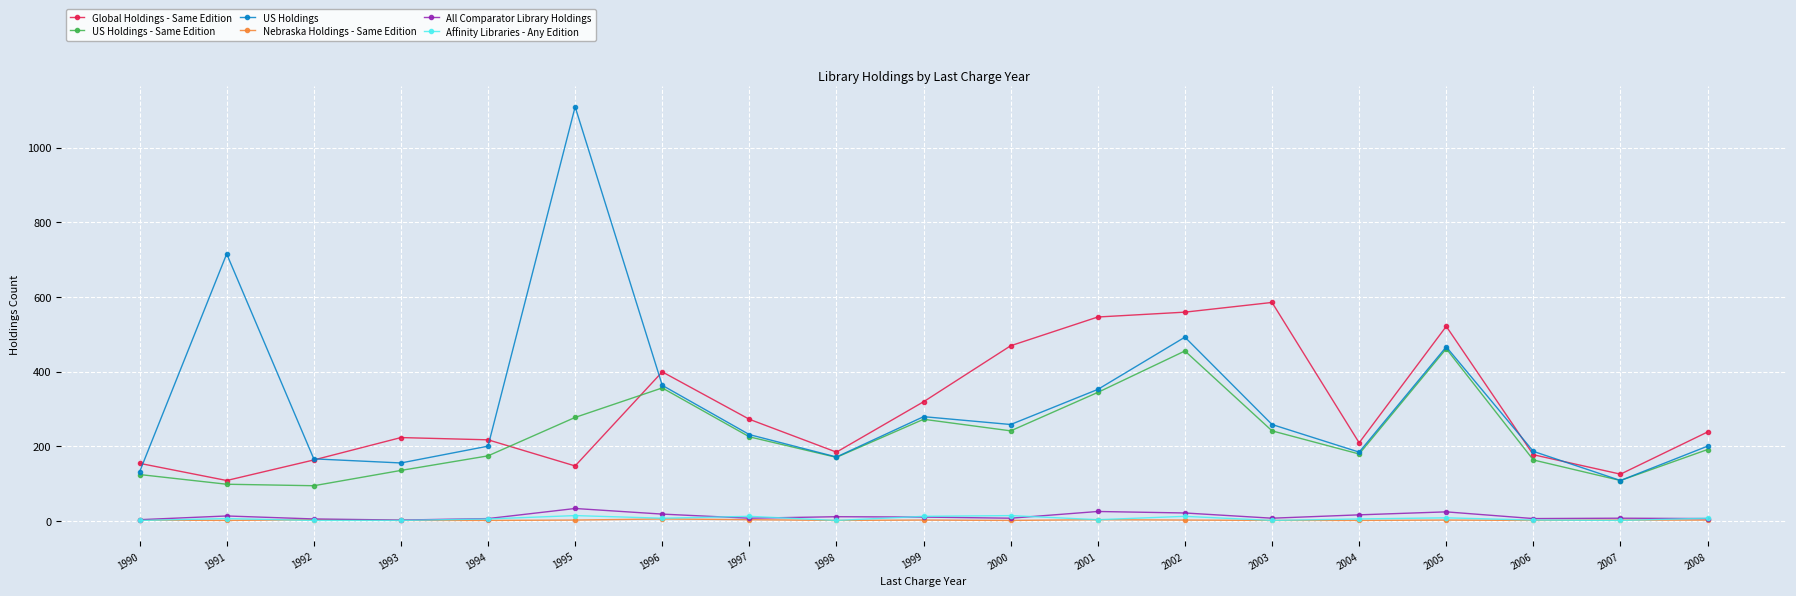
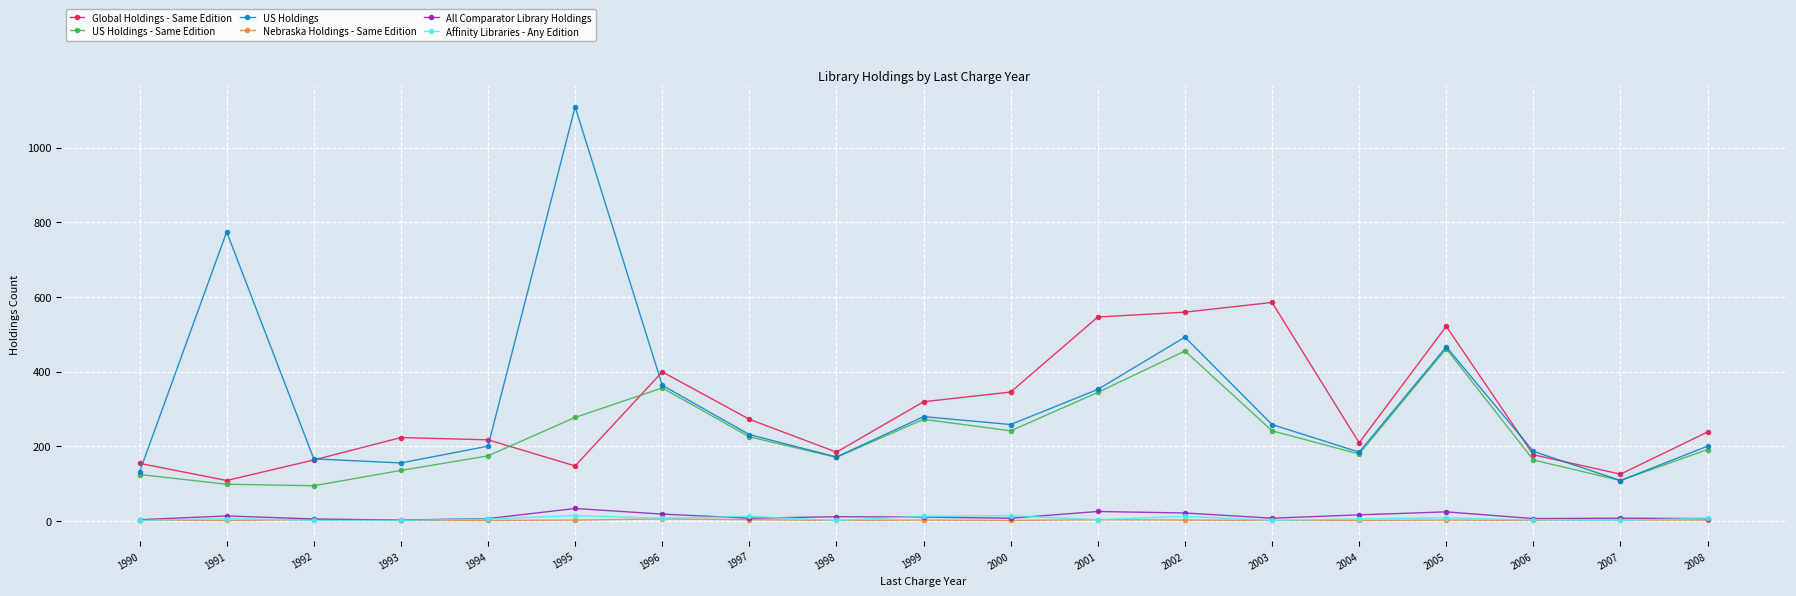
  {
    "Global Holdings - Same Edition": {
      "1990": 150,
      "1991": 110,
      "1993": 220,
      "1994": 220,
      "1995": 150,
      "1996": 400,
      "1997": 270,
      "1998": 180,
      "1999": 320,
-     "2000": 470,
+     "2000": 350,
      "2001": 550,
      "2002": 560,
      "2003": 590,
      "2004": 210,
      "2005": 520,
      "2006": 180,
      "2007": 130,
      "2008": 240
    },
    "US Holdings - Same Edition": {
      "1990": 120,
      "1991": 100,
      "1992": 90,
      "1993": 140,
      "1994": 170,
      "1995": 280,
      "1996": 360,
      "1999": 270,
      "2000": 240,
      "2001": 340,
      "2002": 460,
      "2003": 240,
      "2006": 160,
      "2008": 190
    },
    "US Holdings": {
      "1990": 130,
-     "1991": 720,
+     "1991": 770,
      "1993": 160,
      "1994": 200,
      "1995": 1110,
      "1996": 360,
      "1999": 280,
      "2000": 260,
      "2001": 350,
      "2002": 490,
      "2003": 260,
      "2006": 190,
      "2008": 200
    },
    "Nebraska Holdings - Same Edition": {
      "1995": 0,
      "1999": 0,
      "2002": 0
    },
    "All Comparator Library Holdings": {
      "1991": 10,
      "1995": 30,
      "1996": 20,
      "1998": 10,
      "2001": 30,
      "2002": 20,
      "2004": 20,
      "2005": 20
    },
    "Affinity Libraries - Any Edition": {
      "1995": 10,
      "2000": 10,
      "2002": 10
    }
  }
